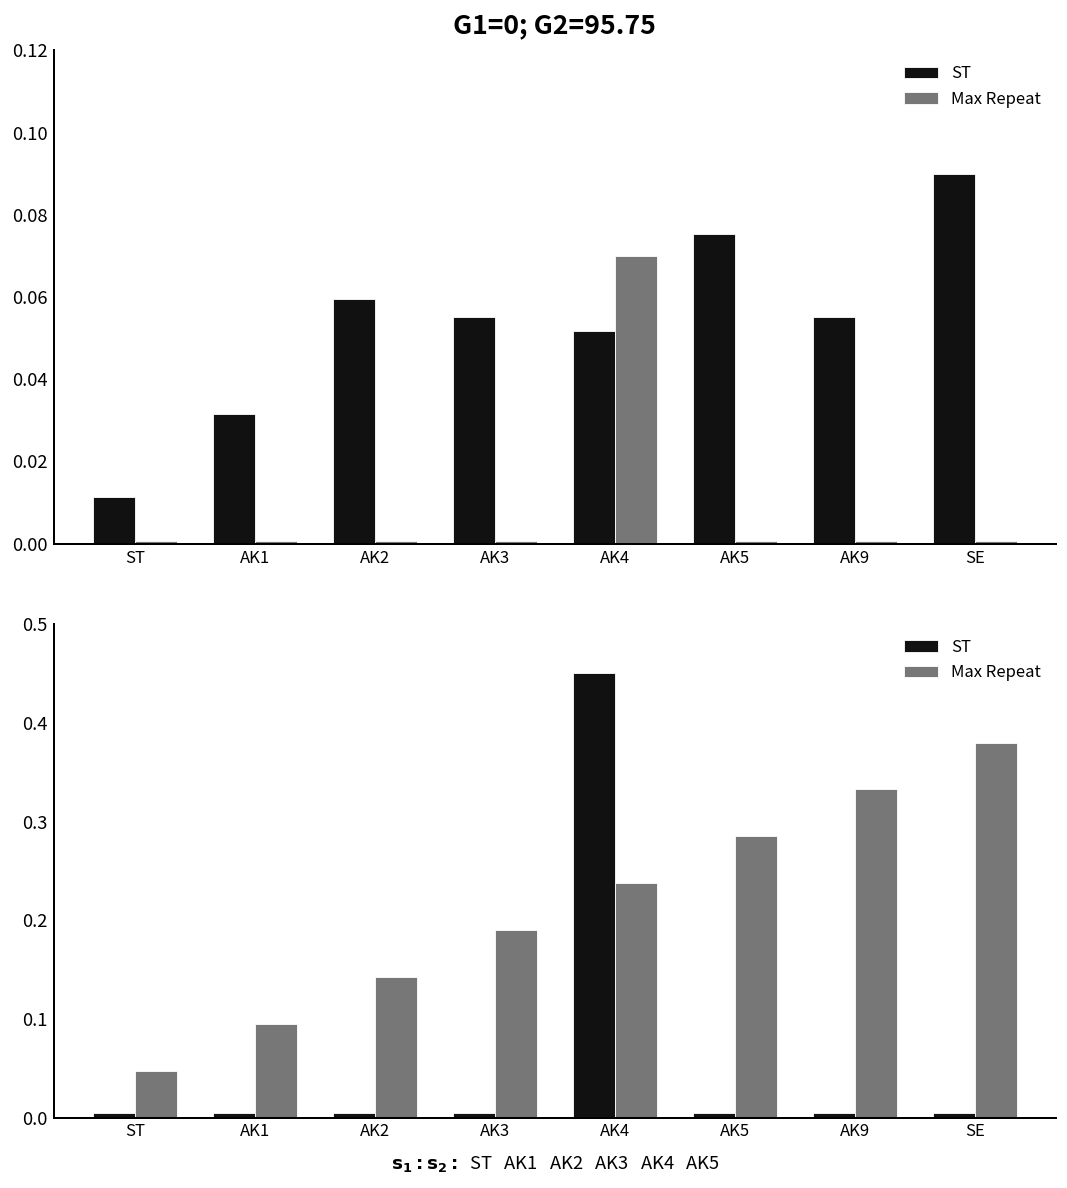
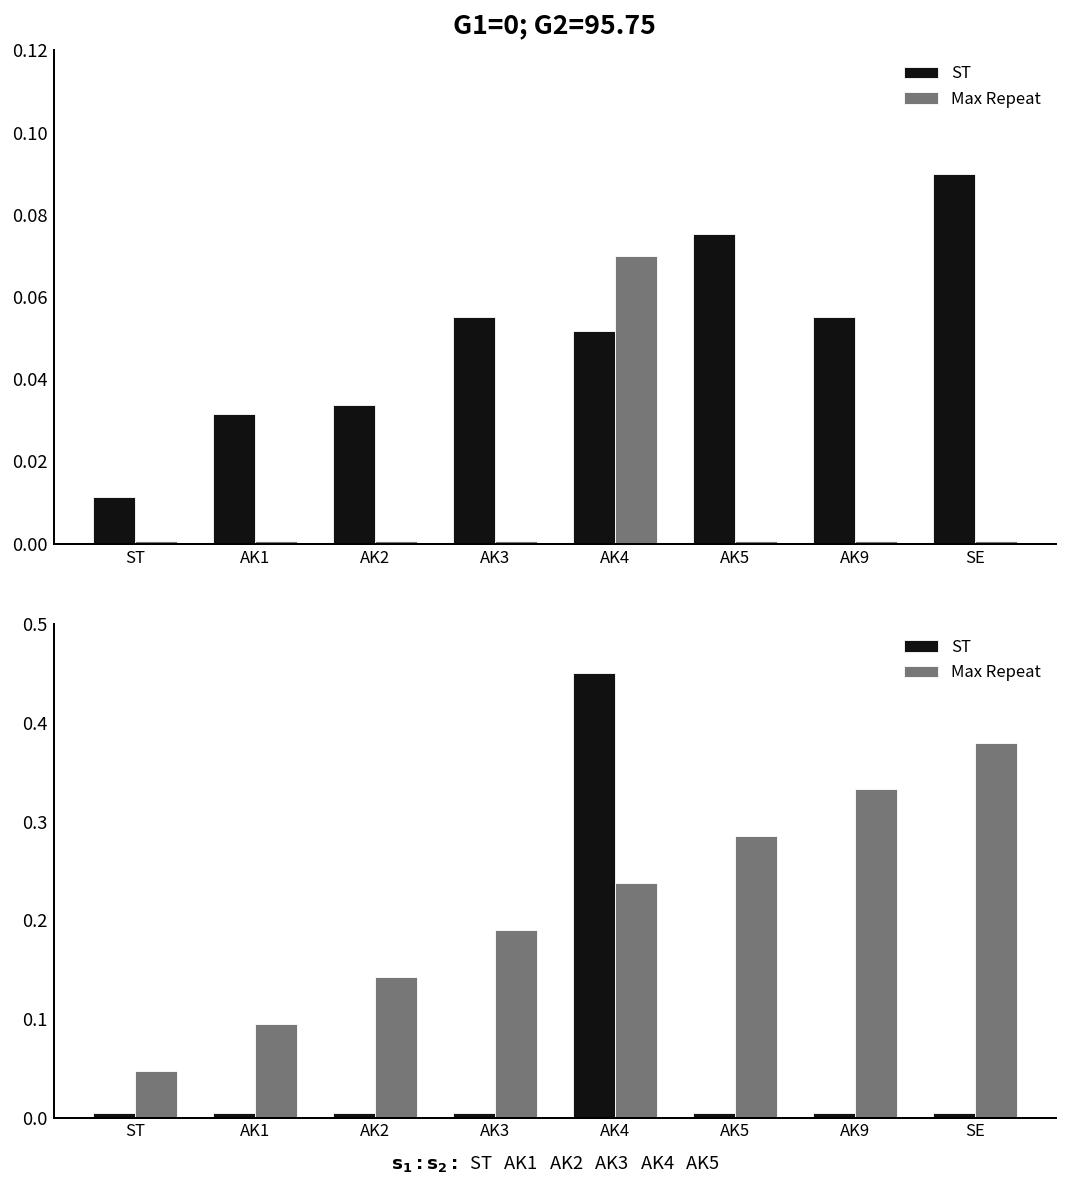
  {
    "G1=0; G2=95.75": {
      "ST": {
        "ST": 0.011,
        "AK1": 0.032,
-       "AK2": 0.060,
+       "AK2": 0.034,
        "AK3": 0.055,
        "AK4": 0.052,
        "AK5": 0.075,
        "AK9": 0.055,
        "SE": 0.090
      },
      "Max Repeat": {
        "AK4": 0.070
      }
    }
  }
